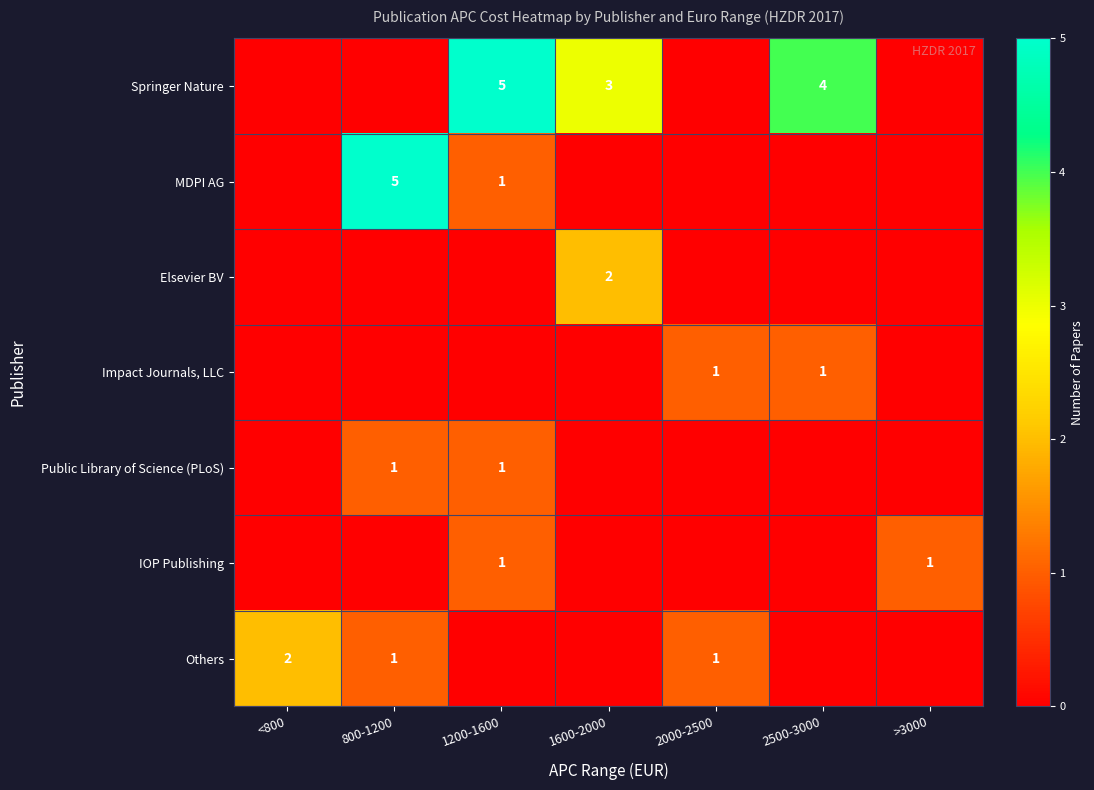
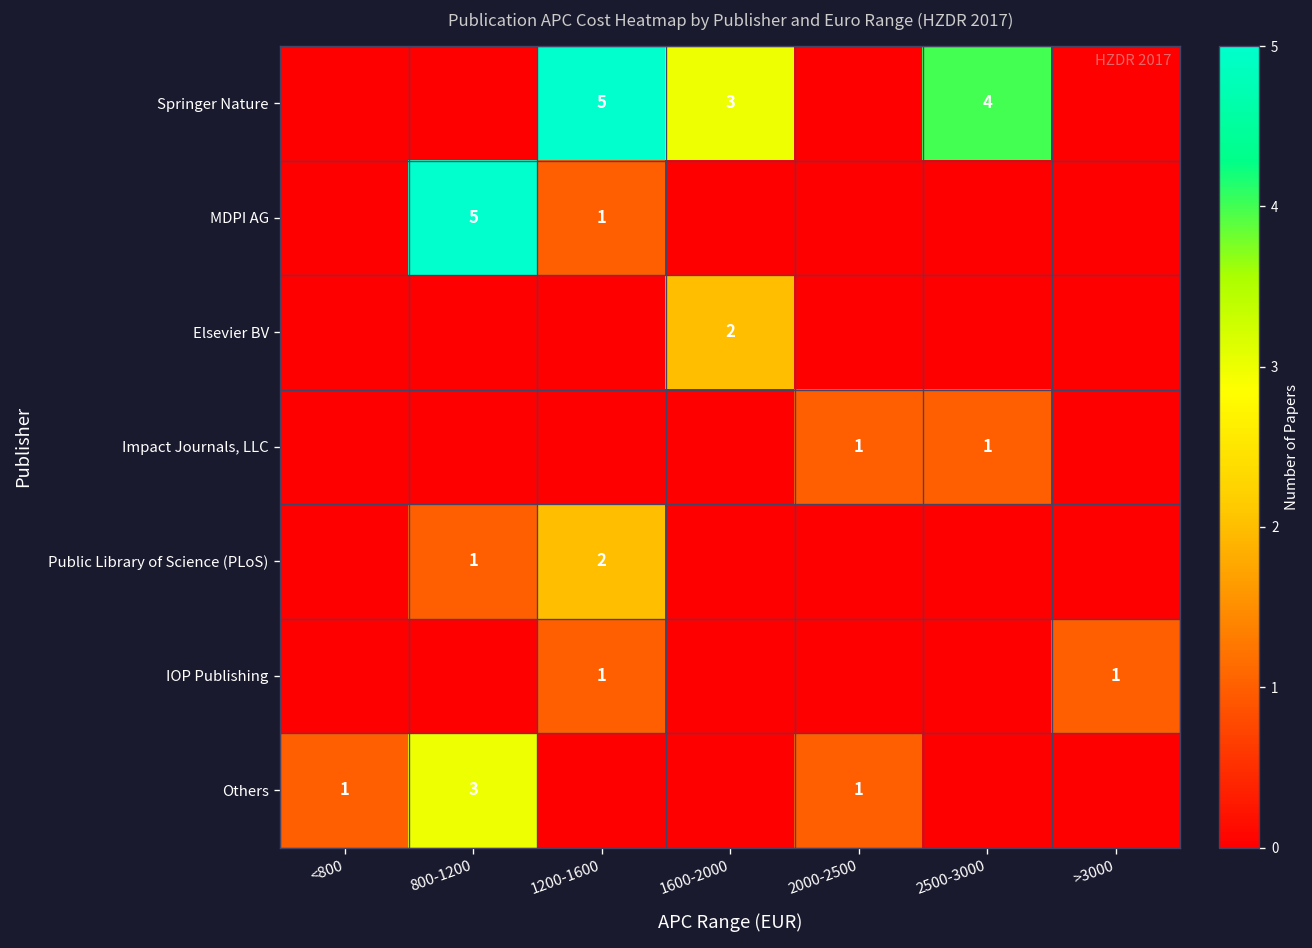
  {
    "Springer Nature": {
      "1200-1600": 5,
      "1600-2000": 3,
      "2500-3000": 4,
      ">3000": 2017
    },
    "MDPI AG": {
      "800-1200": 5,
      "1200-1600": 1
    },
    "Elsevier BV": {
      "1600-2000": 2
    },
    "Impact Journals, LLC": {
      "2000-2500": 1,
      "2500-3000": 1
    },
    "Public Library of Science (PLoS)": {
      "800-1200": 1,
-     "1200-1600": 1
+     "1200-1600": 2
    },
    "IOP Publishing": {
      "1200-1600": 1,
      ">3000": 1
    },
    "Others": {
-     "<800": 2,
-     "800-1200": 1,
+     "<800": 1,
+     "800-1200": 3,
      "2000-2500": 1
    }
  }
